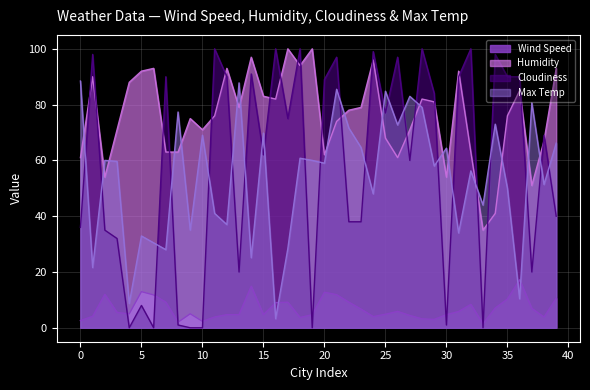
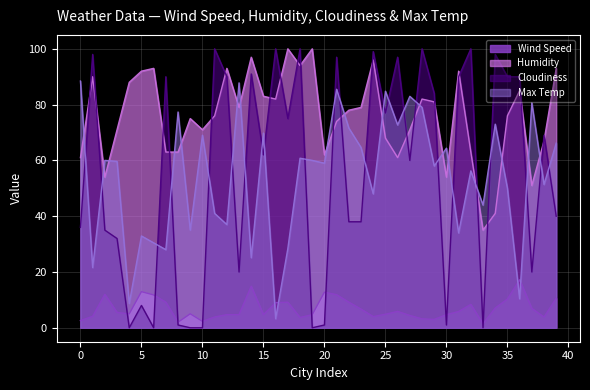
  {
    "Cloudiness": {
      "0": 36,
      "5": 8,
      "10": 0,
      "15": 62,
-     "20": 89,
+     "20": 1,
      "25": 77,
      "30": 1
    }
  }
